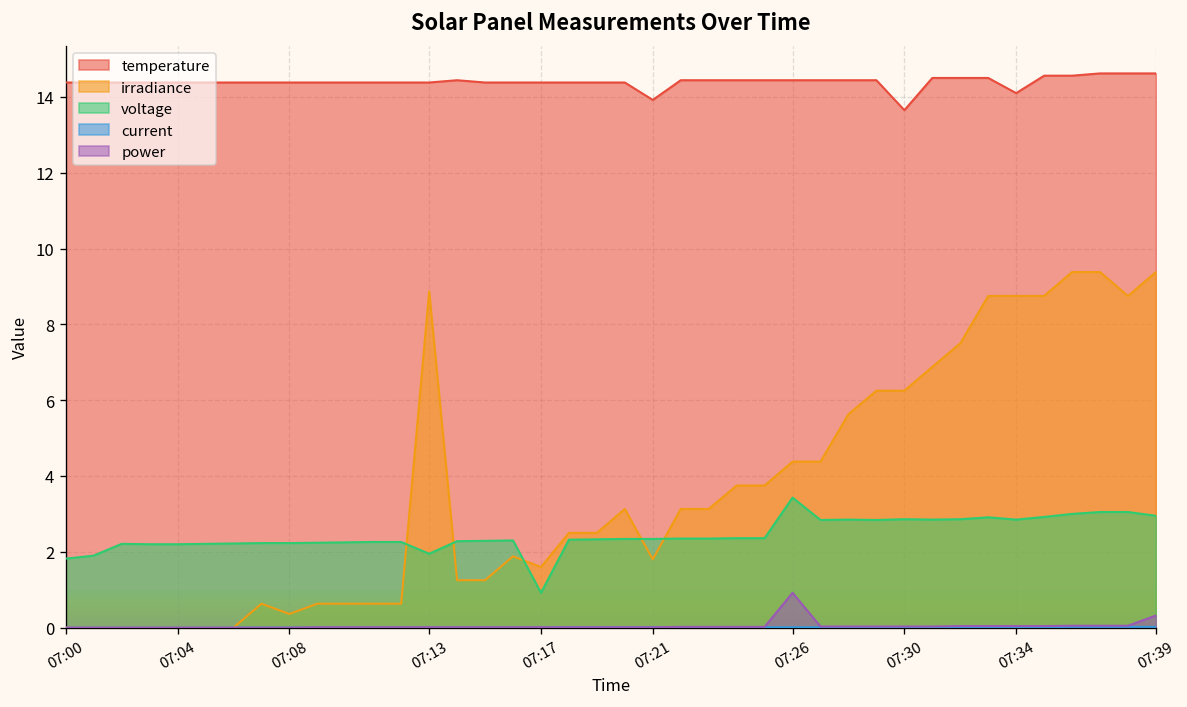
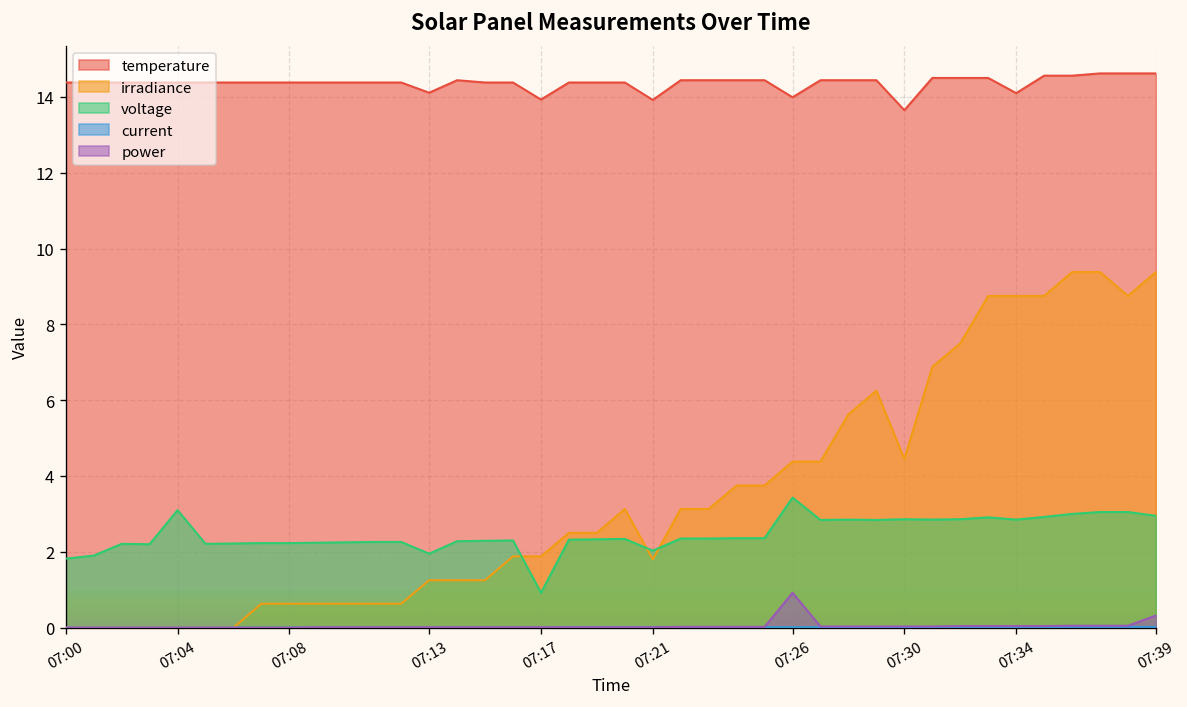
  {
    "temperature": {
      "07:00": 14.4,
      "07:08": 14.4,
-     "07:13": 14.4,
-     "07:17": 14.4,
+     "07:13": 14.1,
+     "07:17": 13.9,
      "07:21": 13.9,
-     "07:26": 14.4,
+     "07:26": 14.0,
      "07:30": 13.7,
      "07:34": 14.1,
      "07:39": 14.6
    },
    "irradiance": {
-     "07:08": 0.4,
-     "07:13": 8.9,
-     "07:17": 1.6,
+     "07:08": 0.6,
+     "07:13": 1.3,
+     "07:17": 1.9,
      "07:21": 1.8,
      "07:26": 4.4,
-     "07:30": 6.3,
+     "07:30": 4.5,
      "07:34": 8.8,
      "07:39": 9.4
    },
    "voltage": {
      "07:00": 1.8,
-     "07:04": 2.2,
+     "07:04": 3.1,
      "07:08": 2.2,
      "07:13": 2.0,
      "07:17": 0.9,
-     "07:21": 2.3,
+     "07:21": 2.0,
      "07:26": 3.4,
      "07:30": 2.9,
      "07:34": 2.9,
      "07:39": 3.0
    },
    "current": {
      "07:26": 0.0,
      "07:39": 0.0
    },
    "power": {
      "07:26": 0.9,
      "07:39": 0.3
    }
  }
